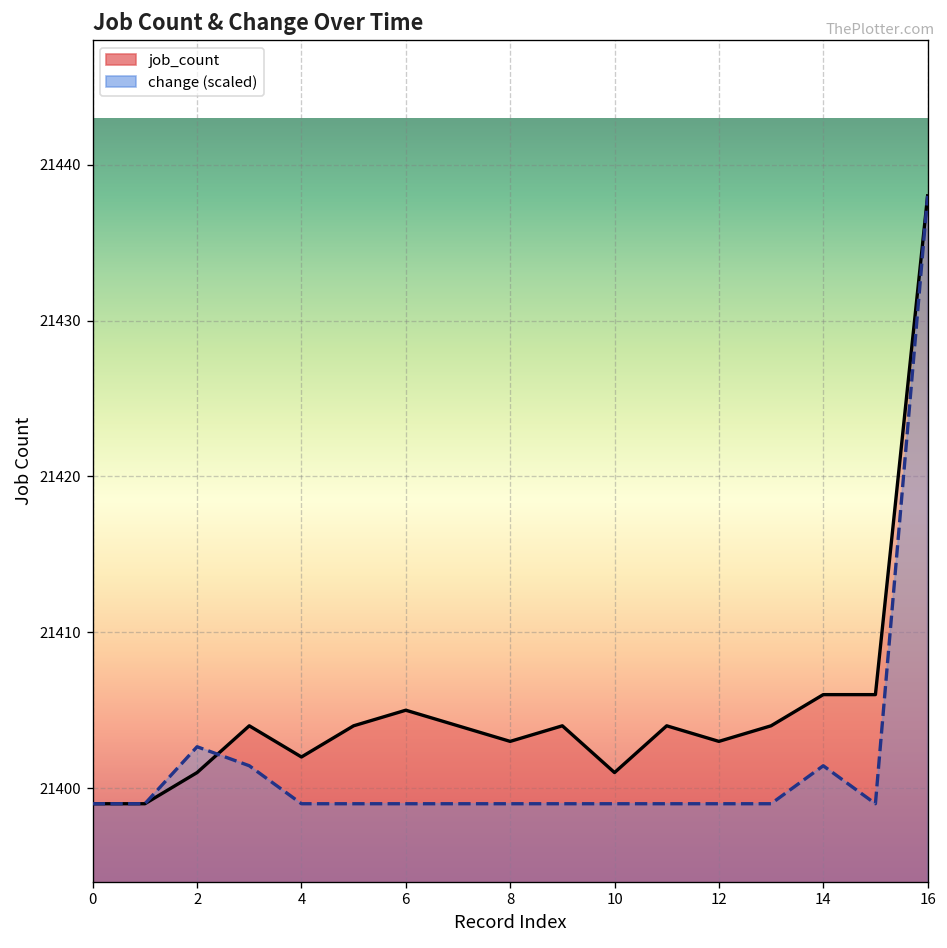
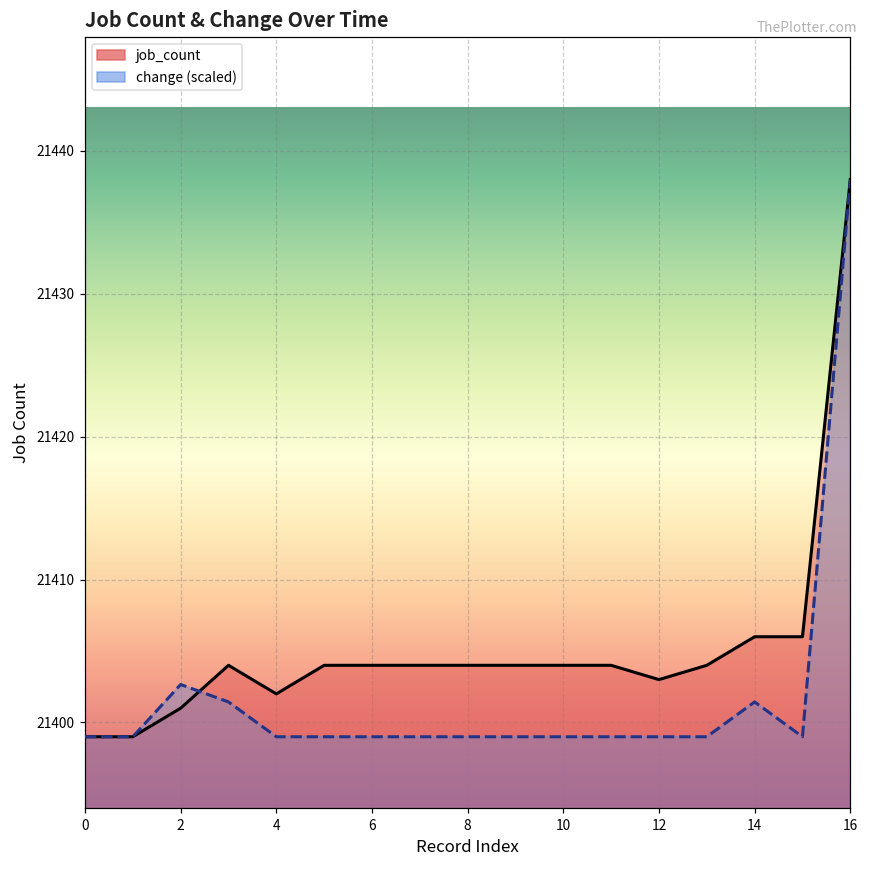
  {
    "job_count": {
      "2": 21401,
      "4": 21402,
-     "6": 21405,
-     "8": 21403,
-     "10": 21401,
+     "6": 21404,
+     "8": 21404,
+     "10": 21404,
      "12": 21403,
      "14": 21406
    }
  }
